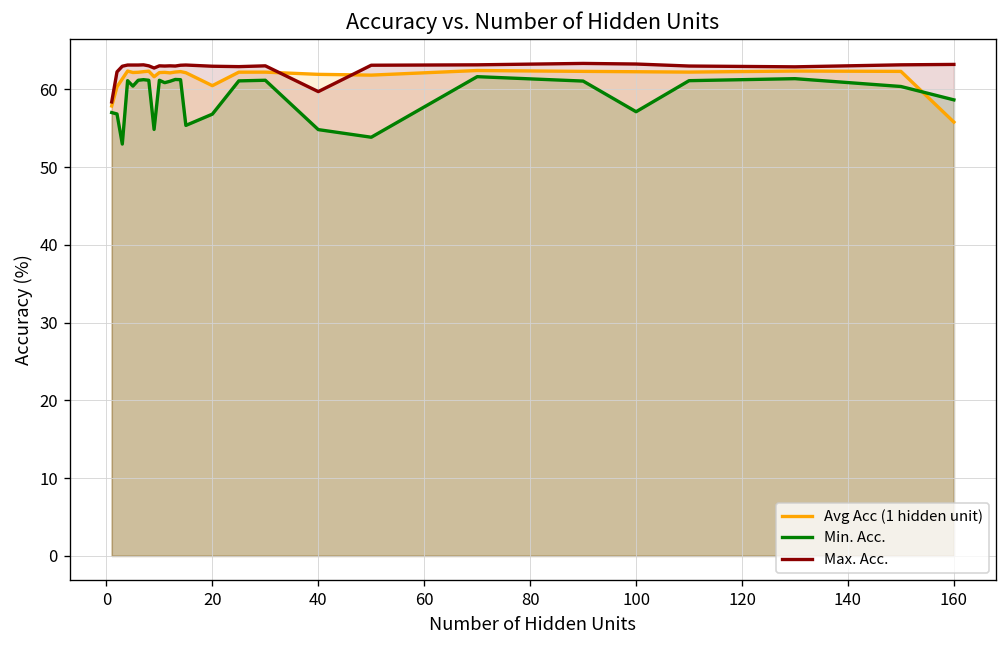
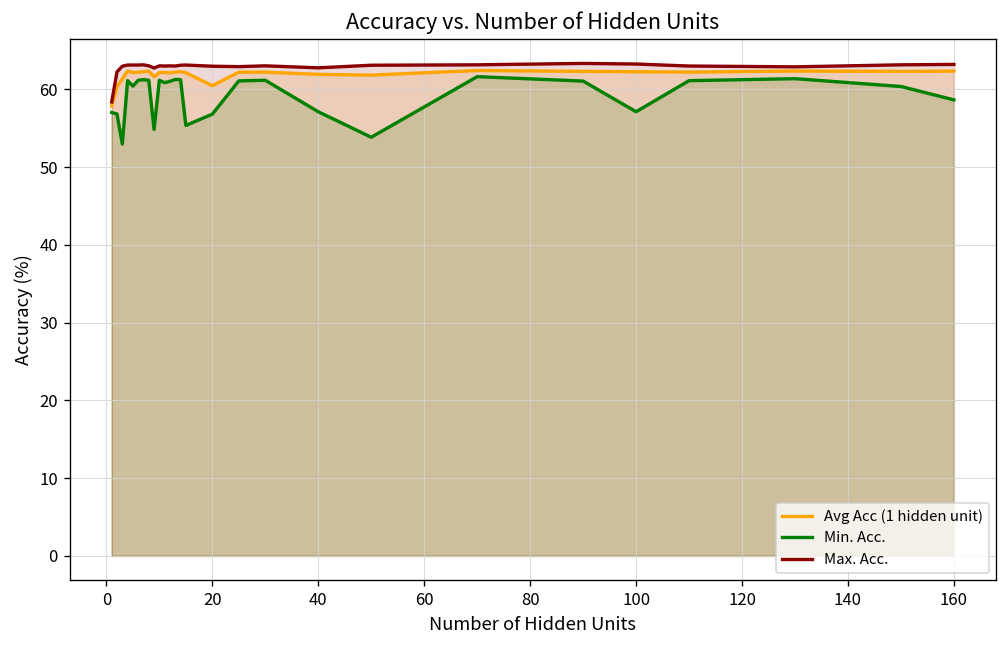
  {
    "Avg Acc (1 hidden unit)": {
      "20": 60,
      "40": 62,
      "100": 62,
-     "160": 56
+     "160": 62
    },
    "Min. Acc.": {
      "20": 57,
-     "40": 55,
+     "40": 57,
      "100": 57,
      "160": 59
    },
    "Max. Acc.": {
      "20": 63,
-     "40": 60,
+     "40": 63,
      "100": 63,
      "160": 63
    }
  }
